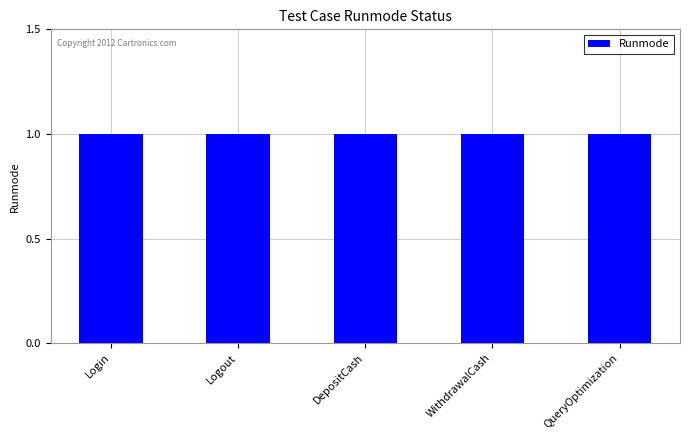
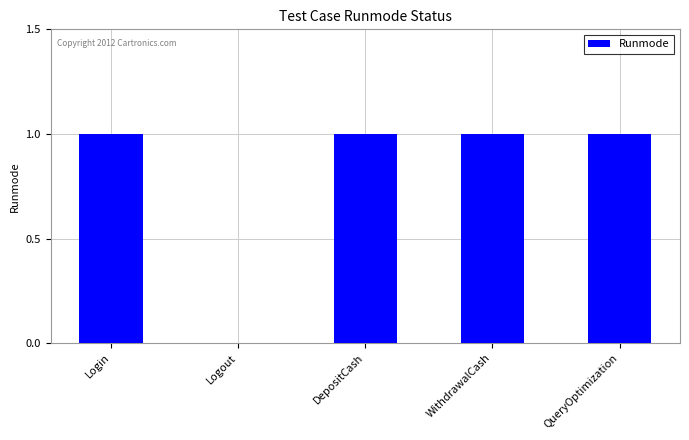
  {
    "Login": 1,
-   "Logout": 1,
+   "Logout": 0,
    "DepositCash": 1,
    "WithdrawalCash": 1,
    "QueryOptimization": 1
  }
